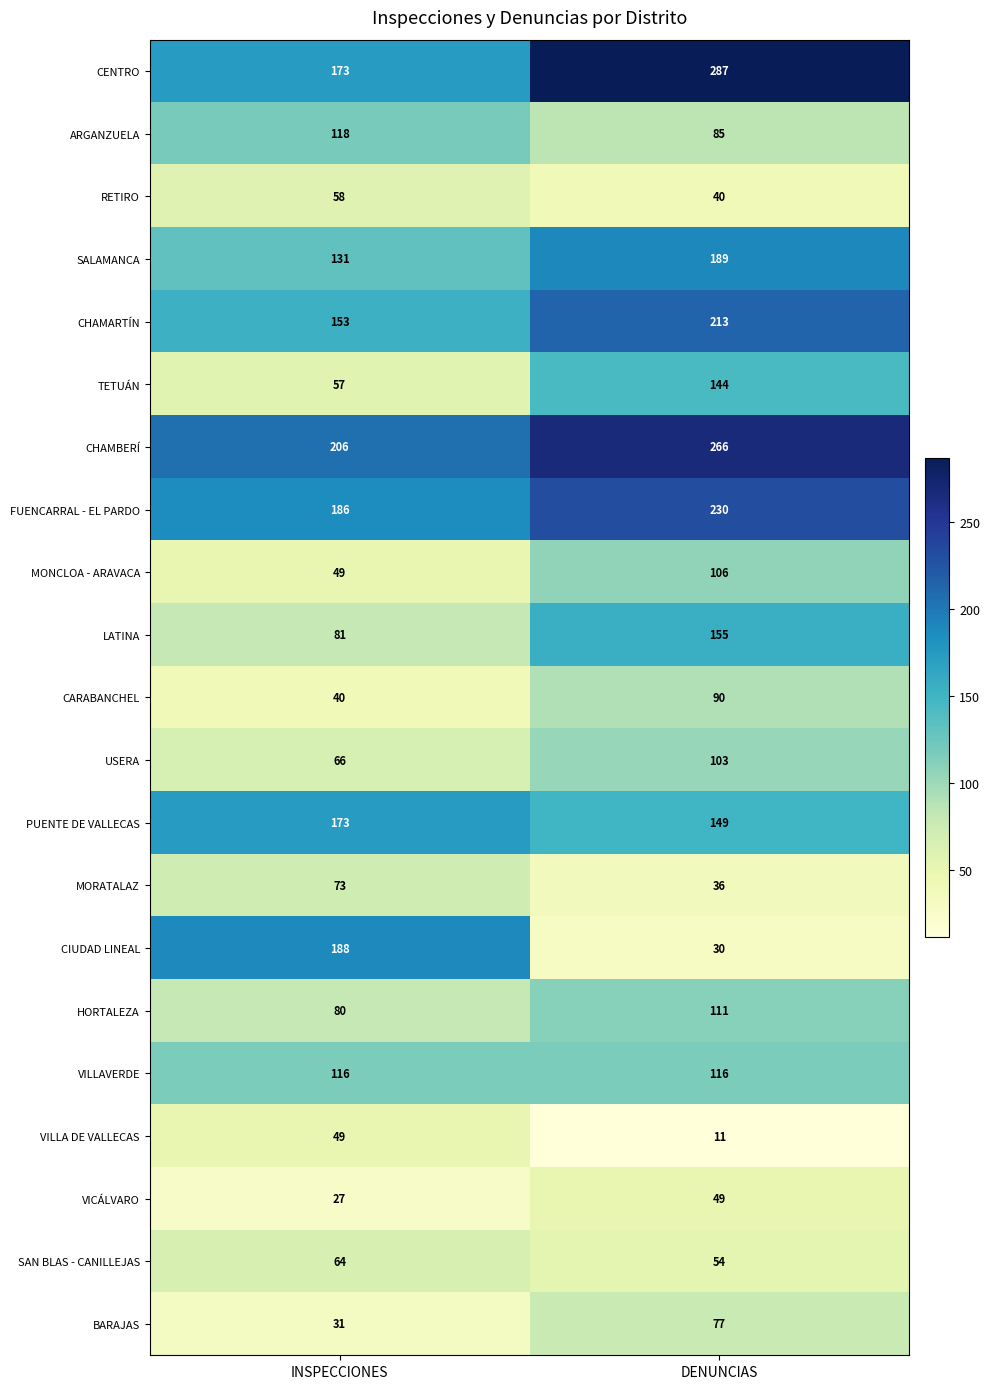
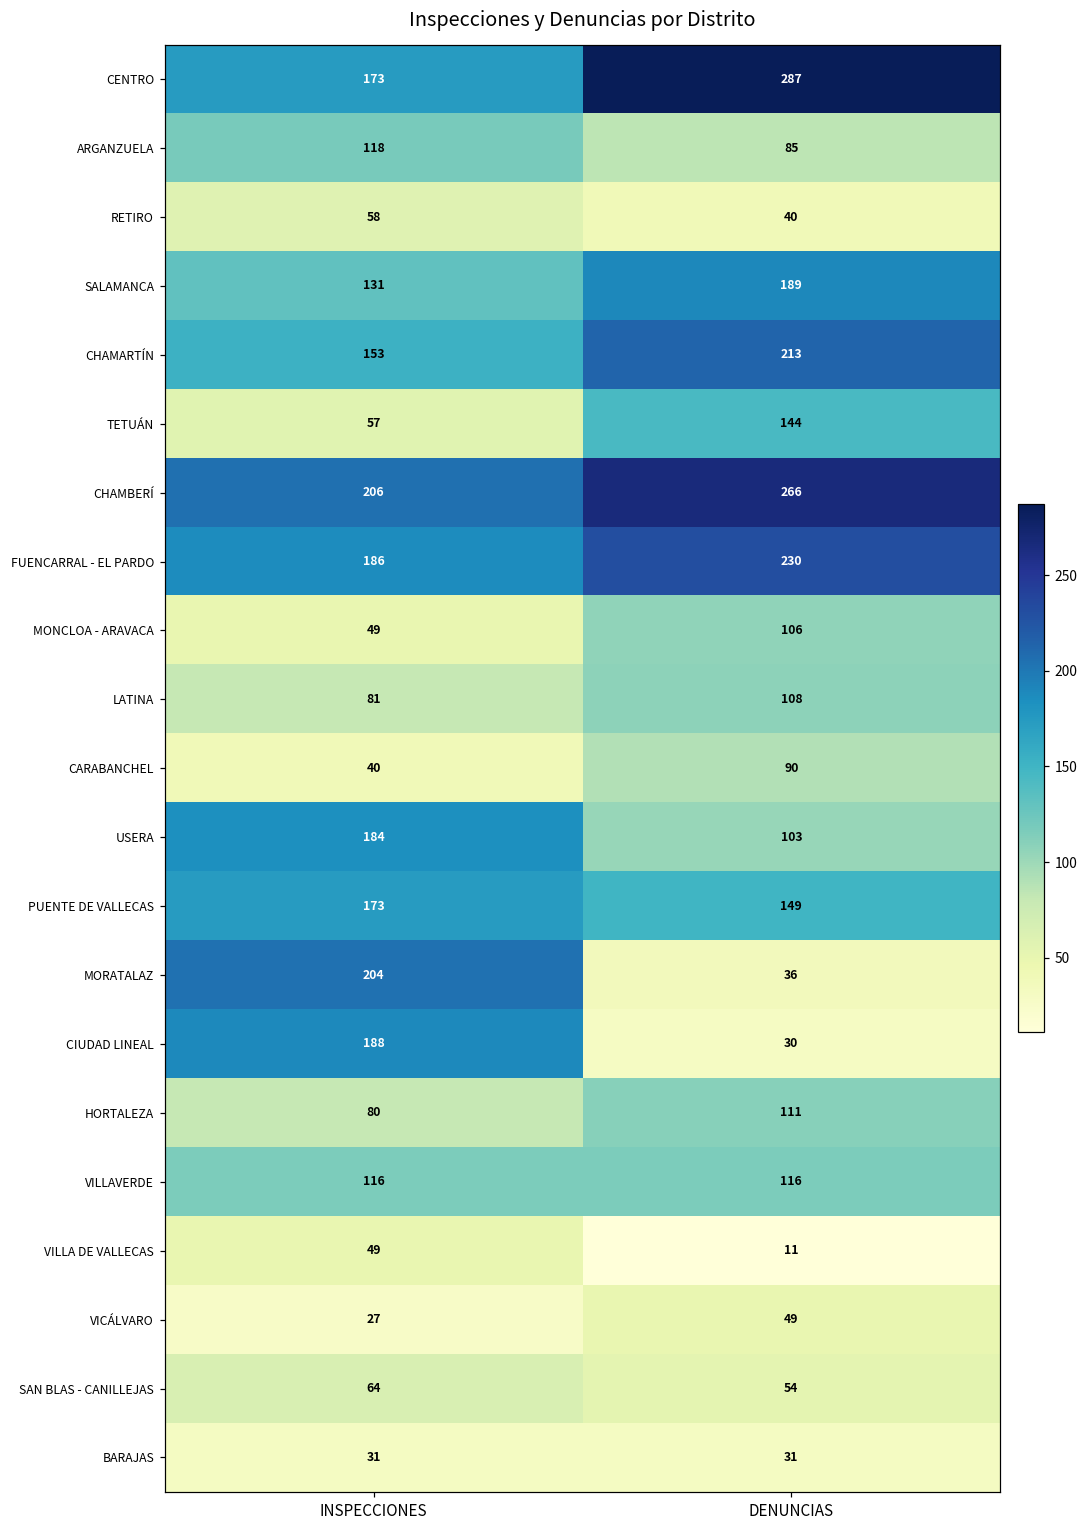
  {
    "CENTRO": {
      "INSPECCIONES": 173,
      "DENUNCIAS": 287
    },
    "ARGANZUELA": {
      "INSPECCIONES": 118,
      "DENUNCIAS": 85
    },
    "RETIRO": {
      "INSPECCIONES": 58,
      "DENUNCIAS": 40
    },
    "SALAMANCA": {
      "INSPECCIONES": 131,
      "DENUNCIAS": 189
    },
    "CHAMARTÍN": {
      "INSPECCIONES": 153,
      "DENUNCIAS": 213
    },
    "TETUÁN": {
      "INSPECCIONES": 57,
      "DENUNCIAS": 144
    },
    "CHAMBERÍ": {
      "INSPECCIONES": 206,
      "DENUNCIAS": 266
    },
    "FUENCARRAL - EL PARDO": {
      "INSPECCIONES": 186,
      "DENUNCIAS": 230
    },
    "MONCLOA - ARAVACA": {
      "INSPECCIONES": 49,
      "DENUNCIAS": 106
    },
    "LATINA": {
      "INSPECCIONES": 81,
-     "DENUNCIAS": 155
+     "DENUNCIAS": 108
    },
    "CARABANCHEL": {
      "INSPECCIONES": 40,
      "DENUNCIAS": 90
    },
    "USERA": {
-     "INSPECCIONES": 66,
+     "INSPECCIONES": 184,
      "DENUNCIAS": 103
    },
    "PUENTE DE VALLECAS": {
      "INSPECCIONES": 173,
      "DENUNCIAS": 149
    },
    "MORATALAZ": {
-     "INSPECCIONES": 73,
+     "INSPECCIONES": 204,
      "DENUNCIAS": 36
    },
    "CIUDAD LINEAL": {
      "INSPECCIONES": 188,
      "DENUNCIAS": 30
    },
    "HORTALEZA": {
      "INSPECCIONES": 80,
      "DENUNCIAS": 111
    },
    "VILLAVERDE": {
      "INSPECCIONES": 116,
      "DENUNCIAS": 116
    },
    "VILLA DE VALLECAS": {
      "INSPECCIONES": 49,
      "DENUNCIAS": 11
    },
    "VICÁLVARO": {
      "INSPECCIONES": 27,
      "DENUNCIAS": 49
    },
    "SAN BLAS - CANILLEJAS": {
      "INSPECCIONES": 64,
      "DENUNCIAS": 54
    },
    "BARAJAS": {
      "INSPECCIONES": 31,
-     "DENUNCIAS": 77
+     "DENUNCIAS": 31
    }
  }
